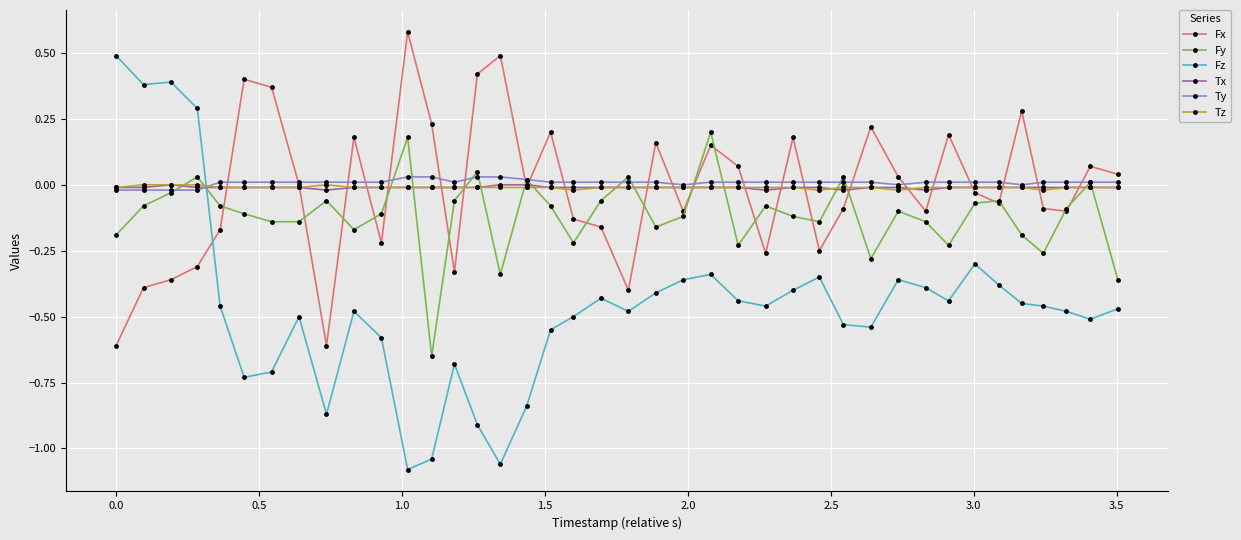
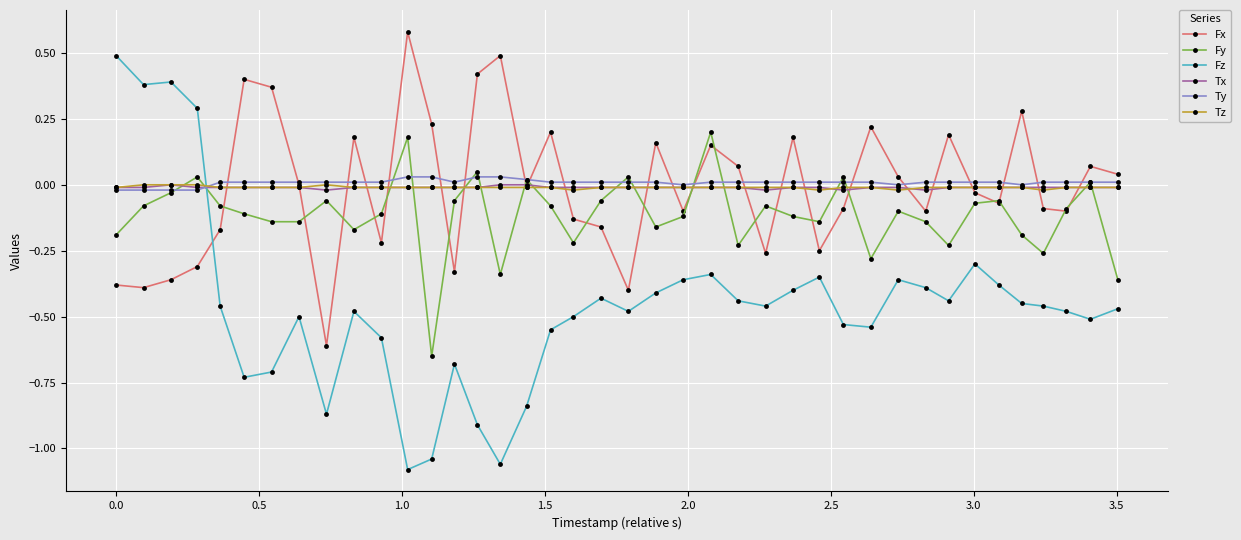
  {
    "Fx": {
-     "0.0": -0.61
+     "0.0": -0.38
    },
    "Fy": {
      "0.0": -0.19
    },
    "Fz": {
      "0.0": 0.49
    },
    "Ty": {
      "0.0": -0.02
    }
  }
